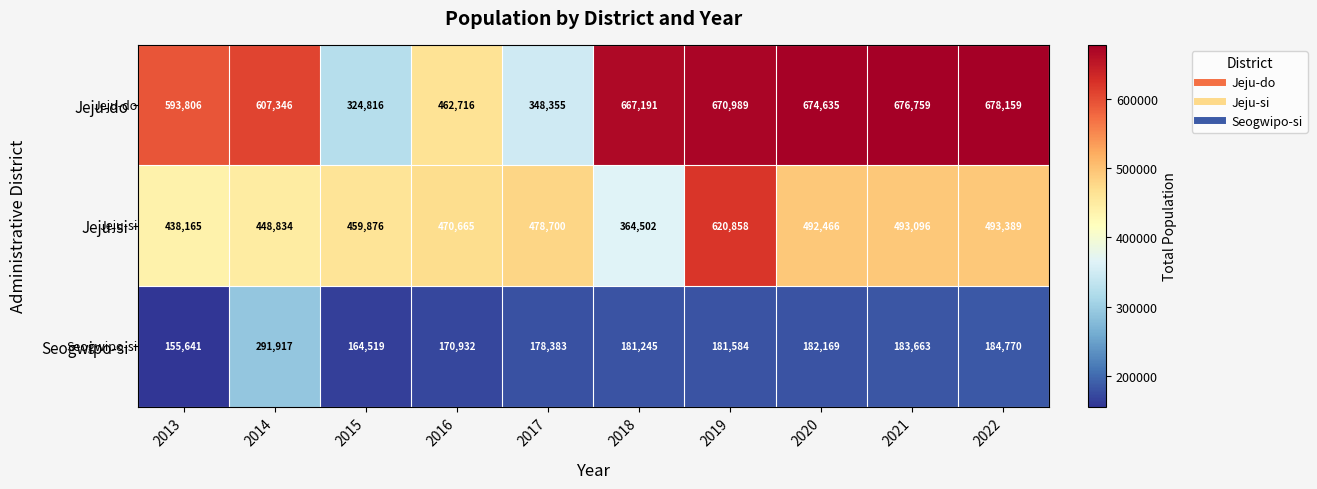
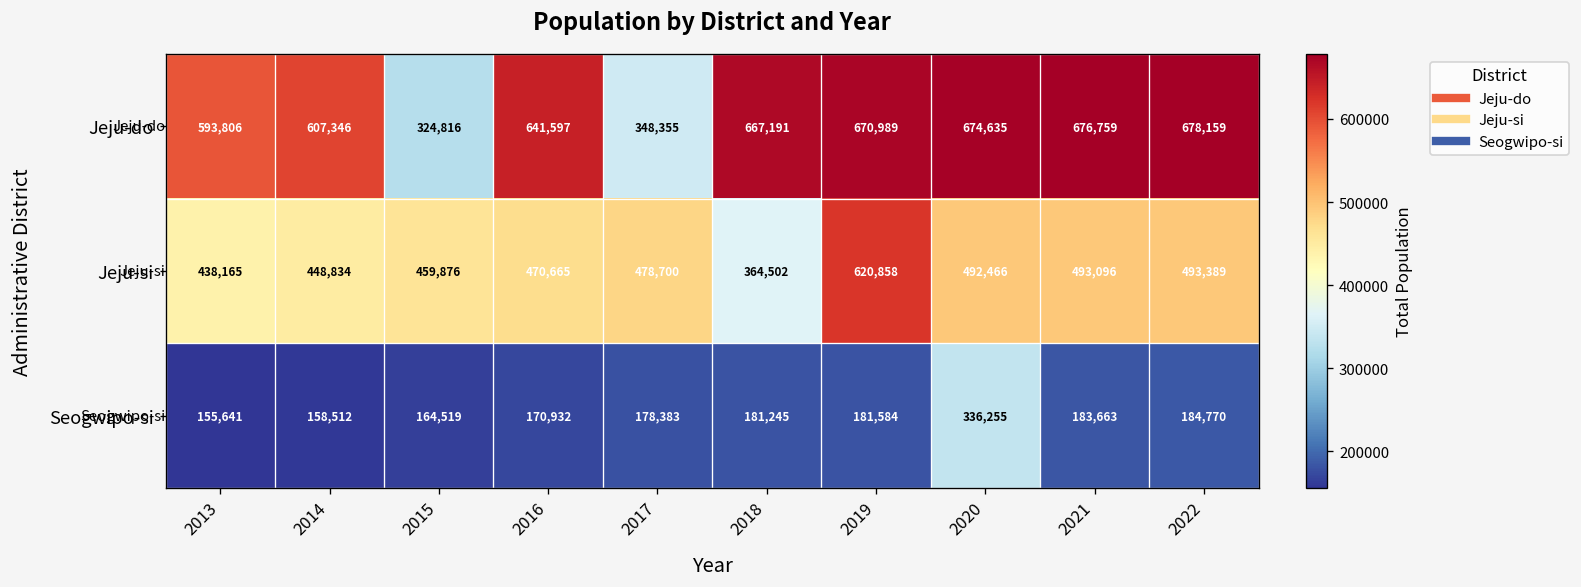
  {
    "Jeju-do": {
      "2013": "593,806",
      "2014": "607,346",
      "2015": "324,816",
-     "2016": "462,716",
+     "2016": "641,597",
      "2017": "348,355",
      "2018": "667,191",
      "2019": "670,989",
      "2020": "674,635",
      "2021": "676,759",
      "2022": "678,159"
    },
    "Jeju-si": {
      "2013": "438,165",
      "2014": "448,834",
      "2015": "459,876",
      "2016": "470,665",
      "2017": "478,700",
      "2018": "364,502",
      "2019": "620,858",
      "2020": "492,466",
      "2021": "493,096",
      "2022": "493,389"
    },
    "Seogwipo-si": {
      "2013": "155,641",
-     "2014": "291,917",
+     "2014": "158,512",
      "2015": "164,519",
      "2016": "170,932",
      "2017": "178,383",
      "2018": "181,245",
      "2019": "181,584",
-     "2020": "182,169",
+     "2020": "336,255",
      "2021": "183,663",
      "2022": "184,770"
    }
  }
